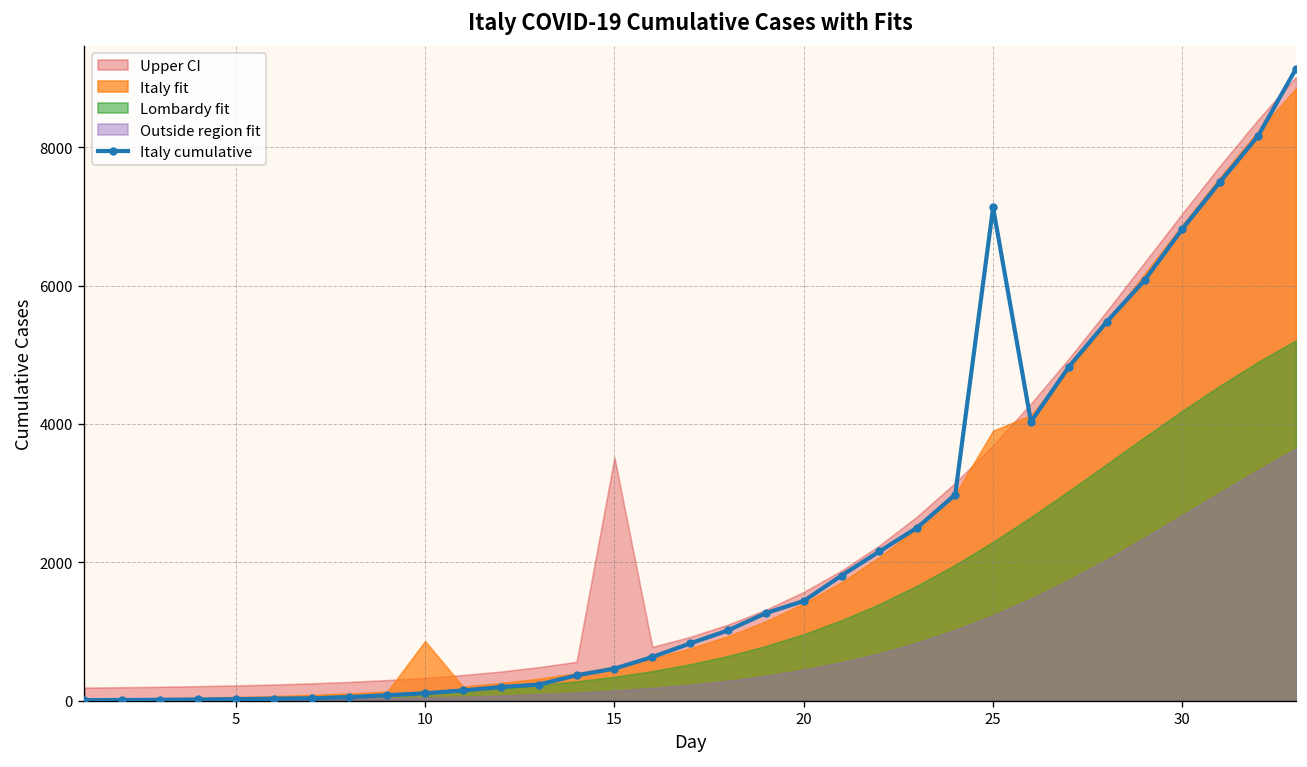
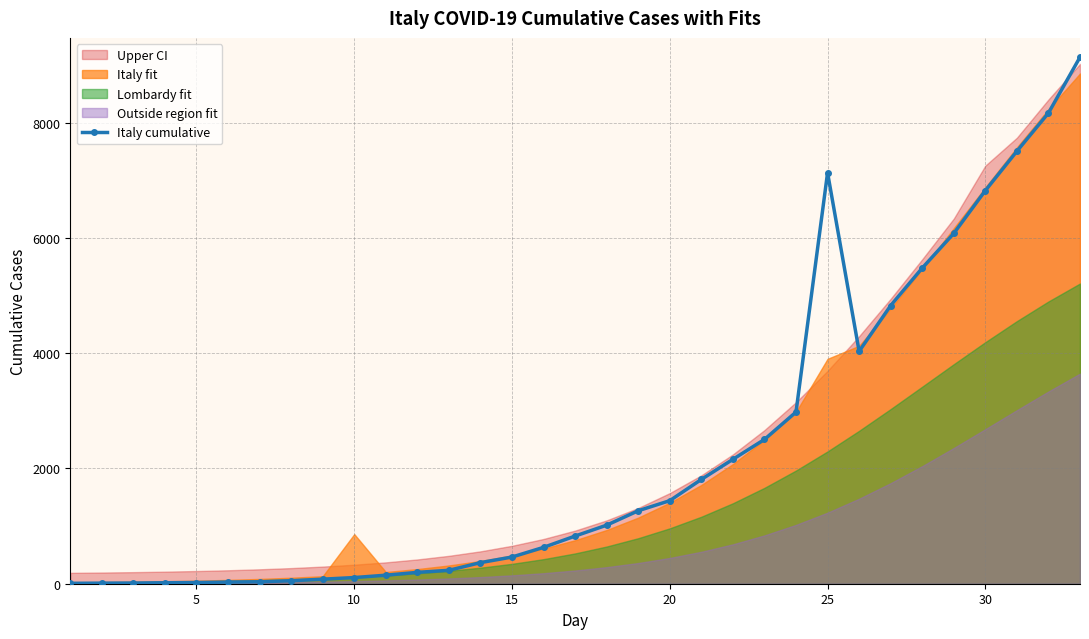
  {
    "Upper CI": {
      "5": 200,
      "10": 300,
-     "15": 3500,
+     "15": 700,
      "20": 1600,
      "25": 3700,
-     "30": 7000
+     "30": 7300
    },
    "Italy cumulative": {
      "25": 7100,
      "30": 6800
    },
    "Italy fit": {
      "10": 900,
      "25": 3900,
      "30": 6900
    },
    "Lombardy fit": {
      "15": 300,
      "20": 1000,
      "25": 2300,
      "30": 4200
    },
    "Outside region fit": {
      "10": 0,
      "15": 100,
      "20": 400,
      "25": 1200,
      "30": 2700
    }
  }
